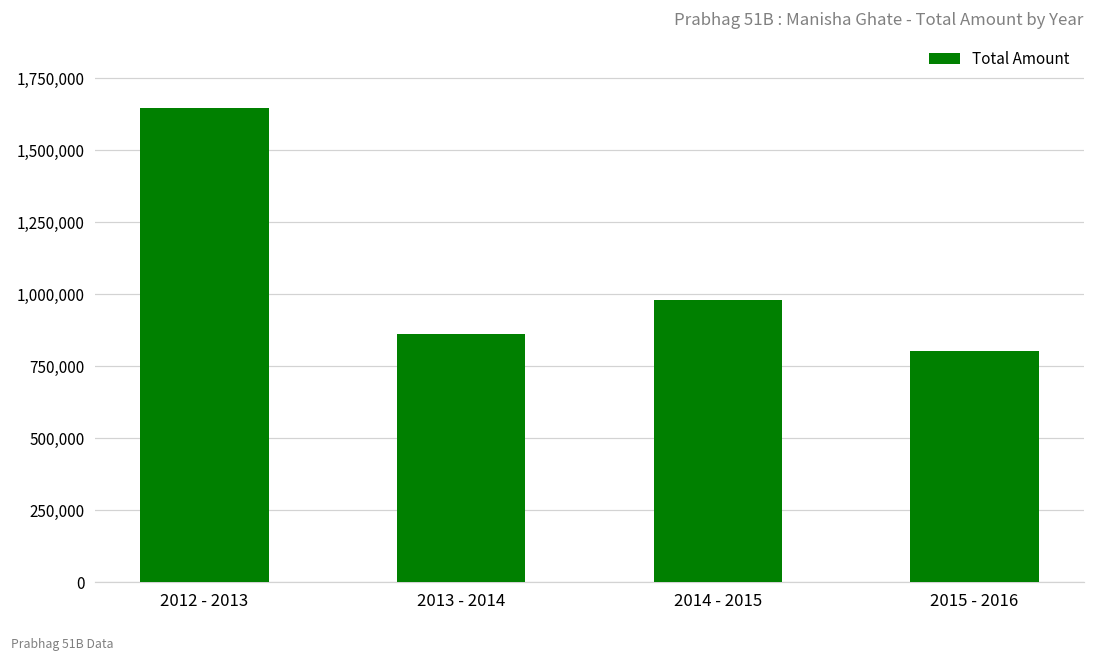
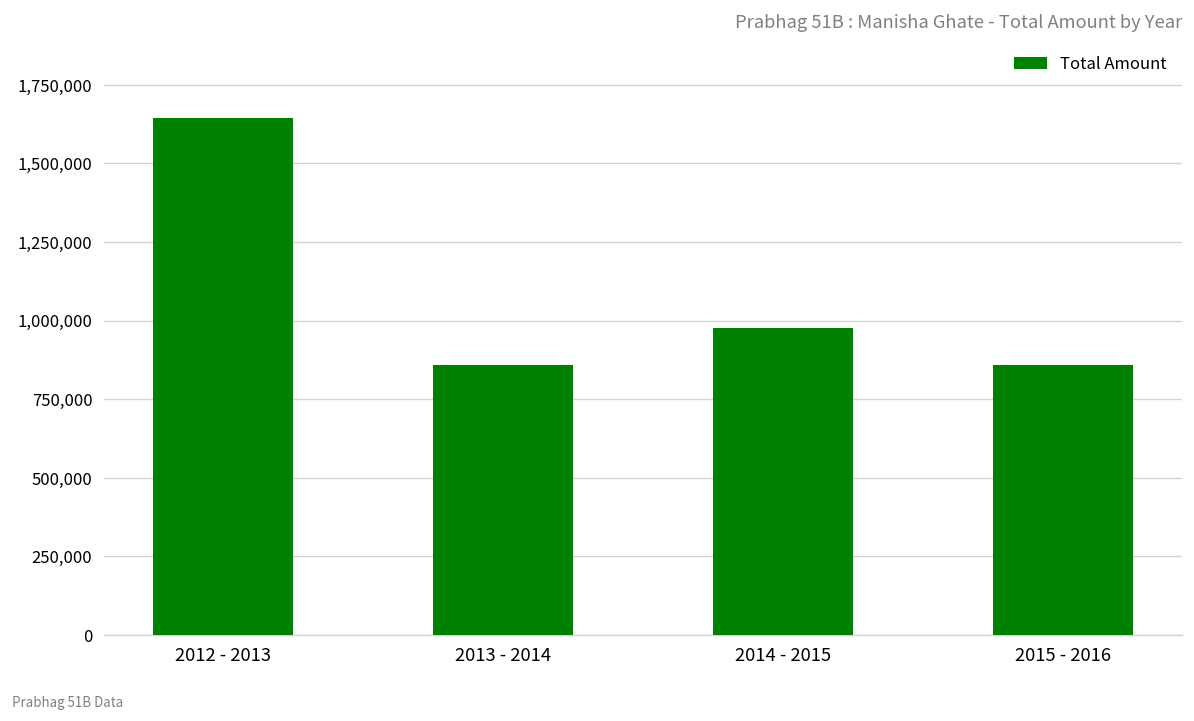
  {
    "2012 - 2013": "1,640,000",
    "2013 - 2014": "860,000",
    "2014 - 2015": "980,000",
-   "2015 - 2016": "800,000"
+   "2015 - 2016": "860,000"
  }
